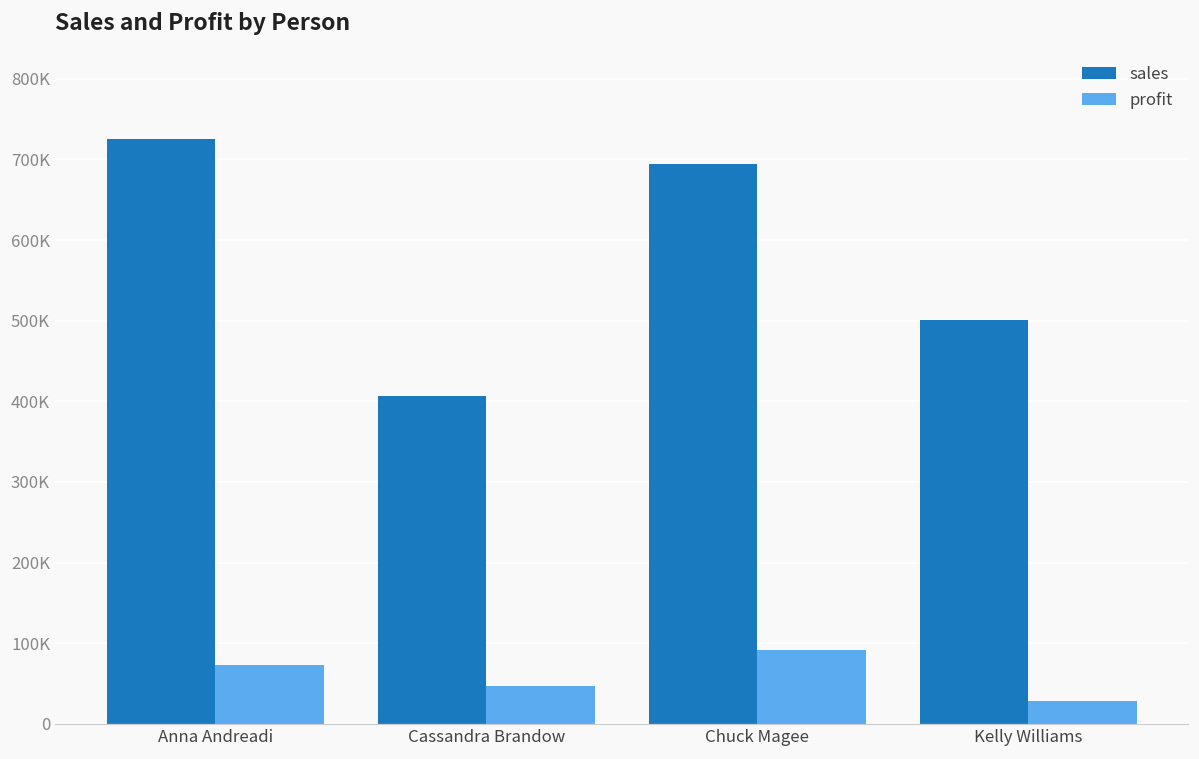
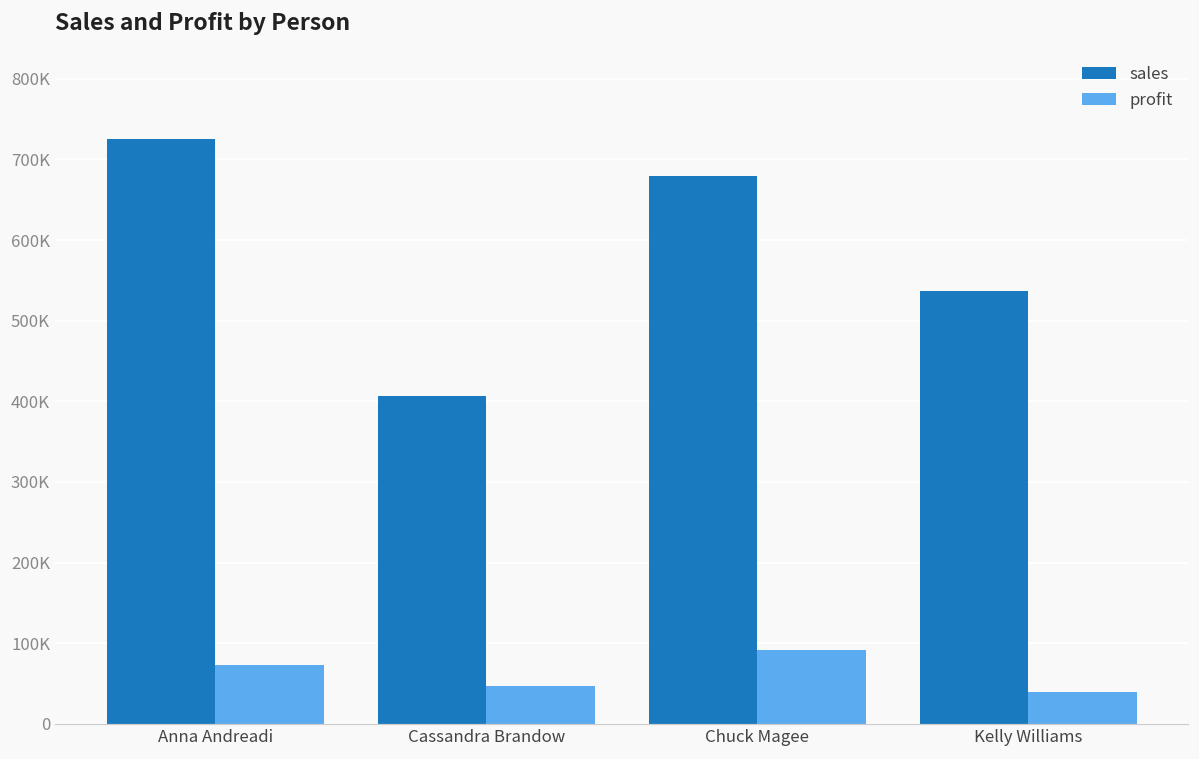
  {
    "sales": {
      "Anna Andreadi": 730000,
      "Cassandra Brandow": 410000,
-     "Chuck Magee": 690000,
-     "Kelly Williams": 500000
+     "Chuck Magee": 680000,
+     "Kelly Williams": 540000
    },
    "profit": {
      "Anna Andreadi": 70000,
      "Cassandra Brandow": 50000,
      "Chuck Magee": 90000,
-     "Kelly Williams": 30000
+     "Kelly Williams": 40000
    }
  }
